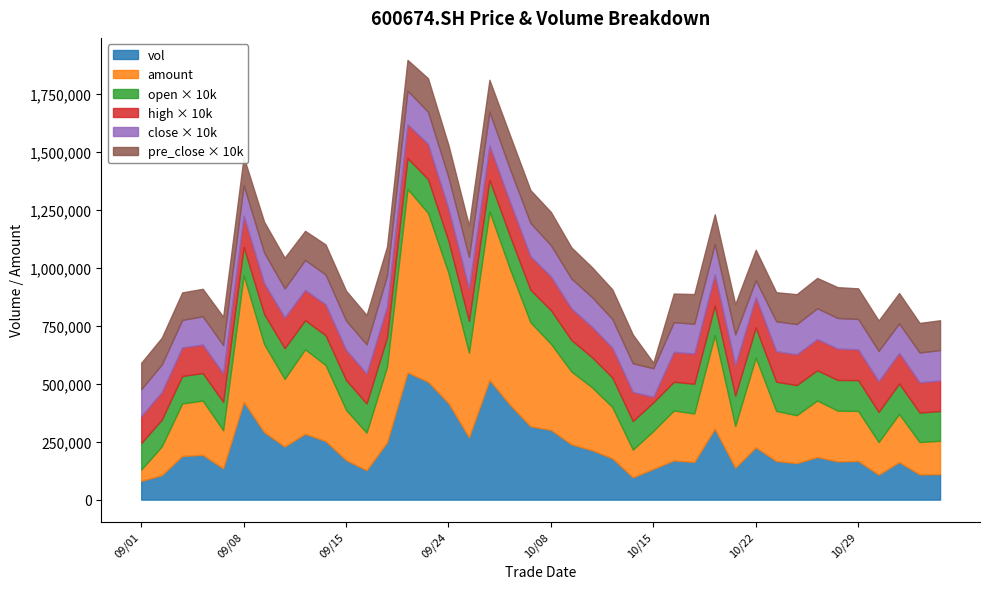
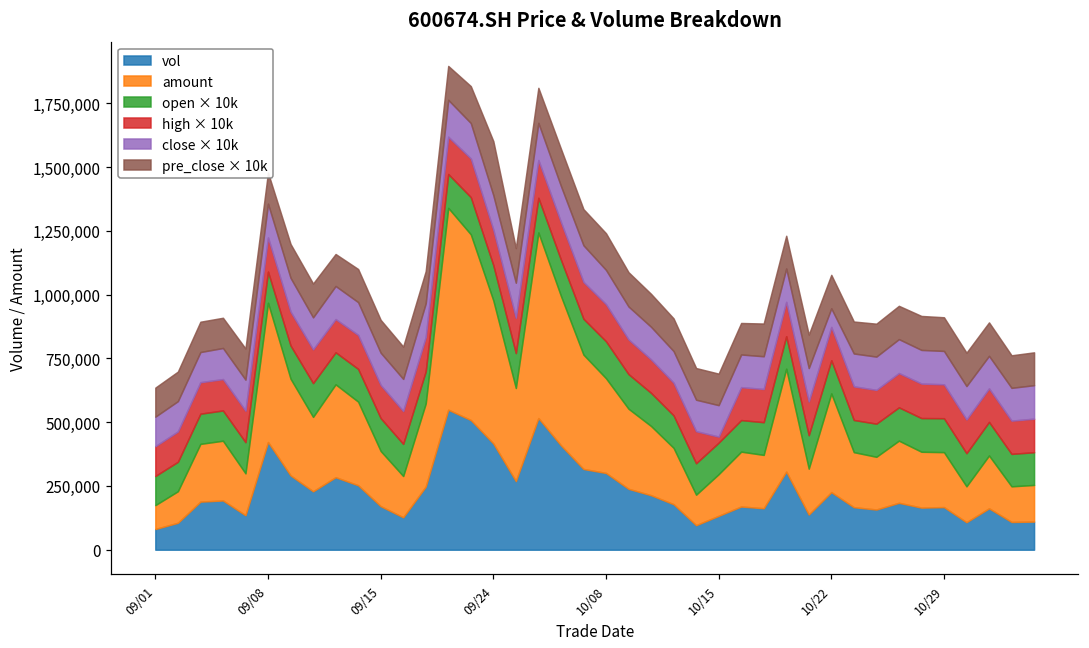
  {
    "vol": {
      "09/01": "80,000",
      "09/08": "420,000",
      "09/15": "170,000",
      "09/24": "420,000",
      "10/08": "300,000",
      "10/15": "130,000",
      "10/22": "230,000",
      "10/29": "170,000"
    },
    "amount": {
-     "09/01": "50,000",
+     "09/01": "90,000",
      "09/08": "550,000",
      "09/15": "220,000",
      "09/24": "560,000",
      "10/08": "370,000",
      "10/15": "160,000",
      "10/22": "390,000",
      "10/29": "220,000"
    },
    "open × 10k": {
      "09/01": "110,000",
      "09/08": "120,000",
      "09/15": "130,000",
      "09/24": "140,000",
      "10/08": "140,000",
      "10/15": "120,000",
      "10/22": "130,000",
      "10/29": "130,000"
    },
    "high × 10k": {
      "09/01": "120,000",
      "09/08": "130,000",
      "09/15": "130,000",
      "09/24": "140,000",
      "10/08": "150,000",
      "10/15": "20,000",
      "10/22": "130,000",
      "10/29": "130,000"
    },
    "close × 10k": {
      "09/01": "120,000",
      "09/08": "130,000",
      "09/15": "130,000",
      "09/24": "140,000",
      "10/08": "130,000",
      "10/15": "120,000",
      "10/22": "70,000",
      "10/29": "130,000"
    },
    "pre_close × 10k": {
      "09/01": "110,000",
      "09/15": "130,000",
-     "09/24": "140,000",
+     "09/24": "210,000",
      "10/08": "140,000",
-     "10/15": "20,000",
+     "10/15": "120,000",
      "10/22": "130,000",
      "10/29": "130,000"
    }
  }
